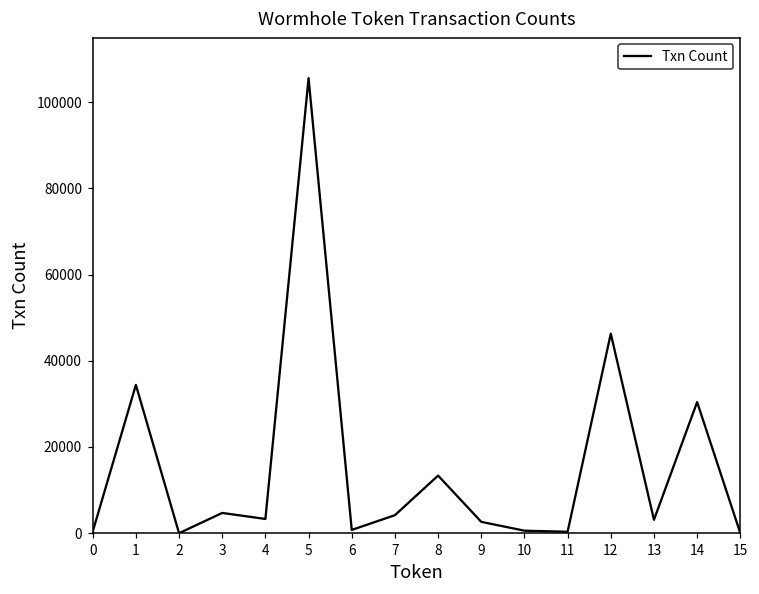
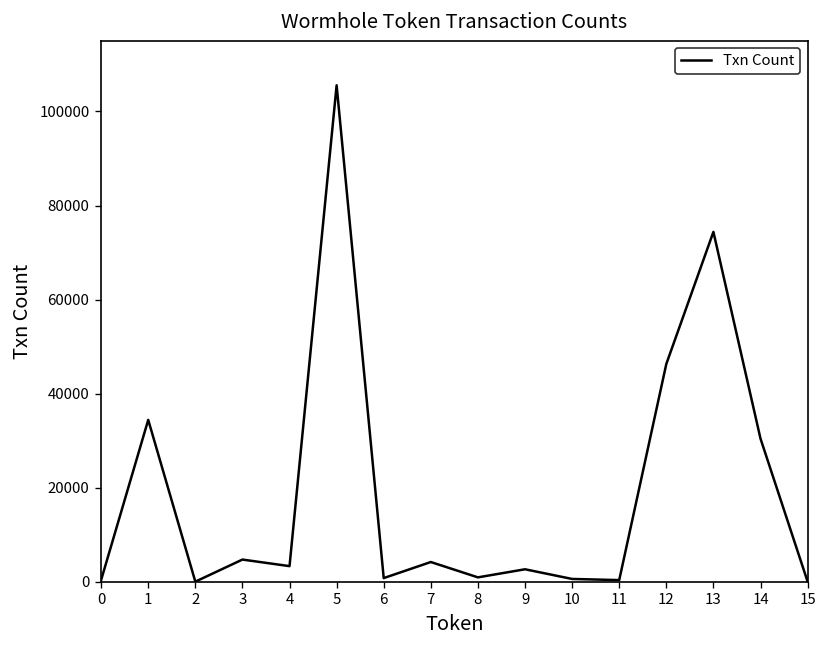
  {
    "0": 0,
    "1": 34000,
    "2": 0,
    "3": 5000,
    "4": 3000,
    "5": 106000,
    "6": 1000,
    "7": 4000,
-   "8": 13000,
+   "8": 1000,
    "9": 3000,
    "10": 1000,
    "11": 0,
    "12": 46000,
-   "13": 3000,
+   "13": 74000,
    "14": 30000,
    "15": 0
  }
